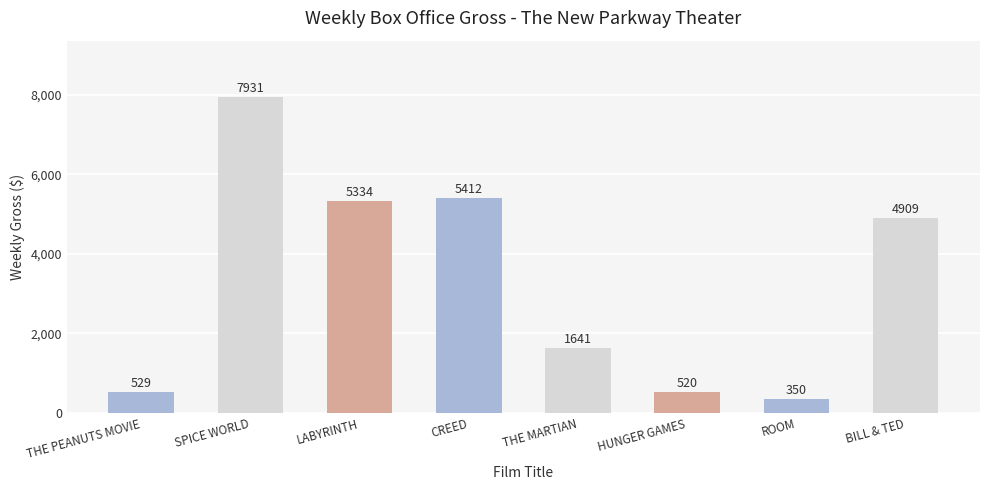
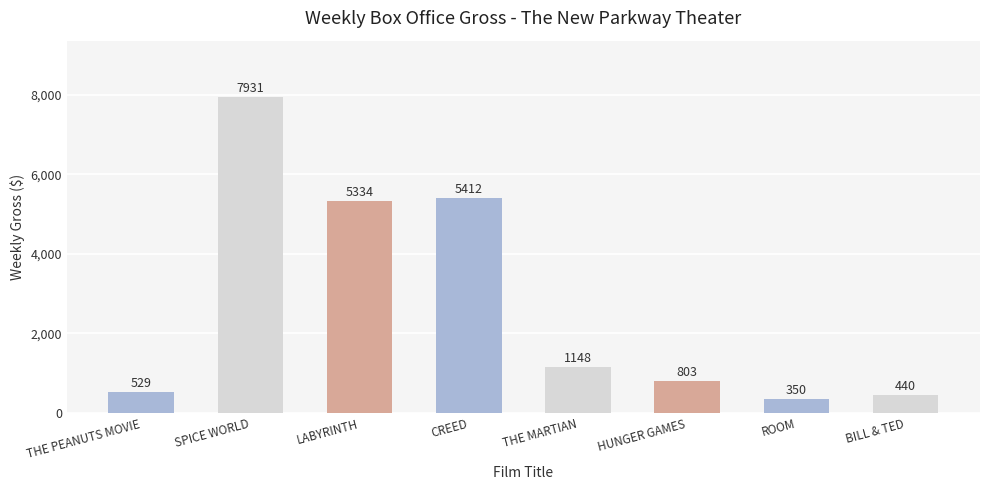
  {
    "THE PEANUTS MOVIE": 529,
    "SPICE WORLD": 7931,
    "LABYRINTH": 5334,
    "CREED": 5412,
-   "THE MARTIAN": 1641,
-   "HUNGER GAMES": 520,
+   "THE MARTIAN": 1148,
+   "HUNGER GAMES": 803,
    "ROOM": 350,
-   "BILL & TED": 4909
+   "BILL & TED": 440
  }
